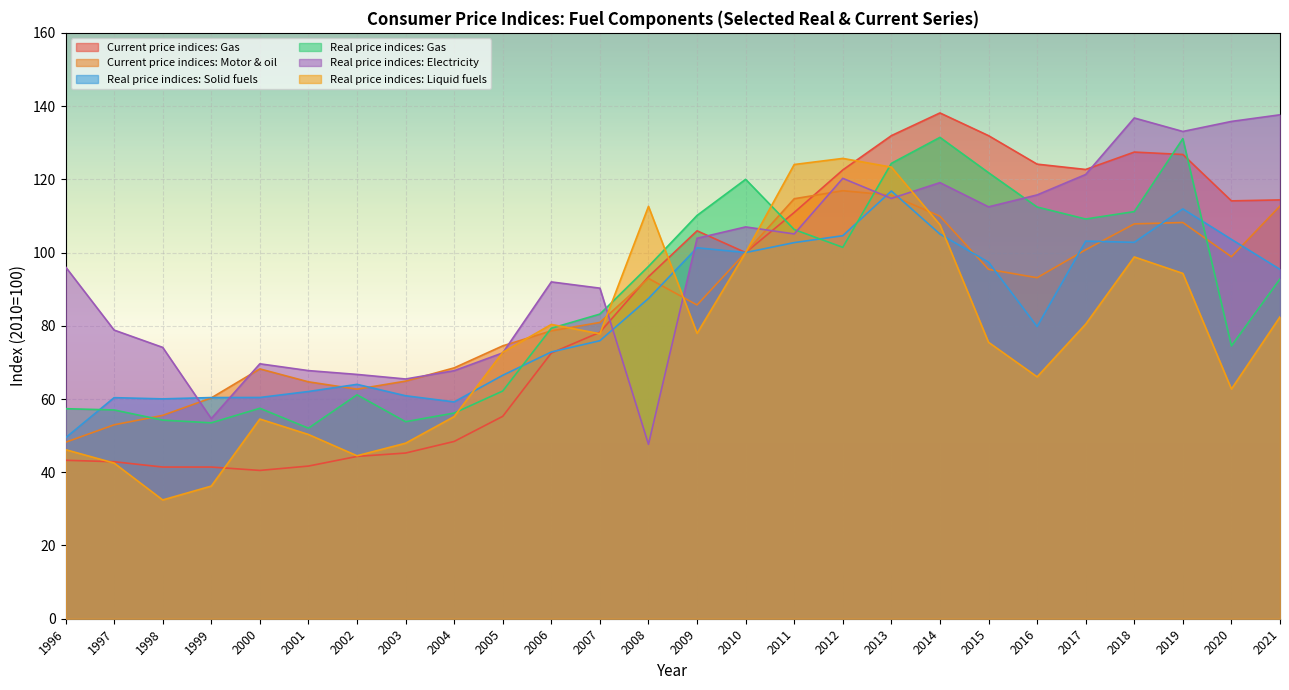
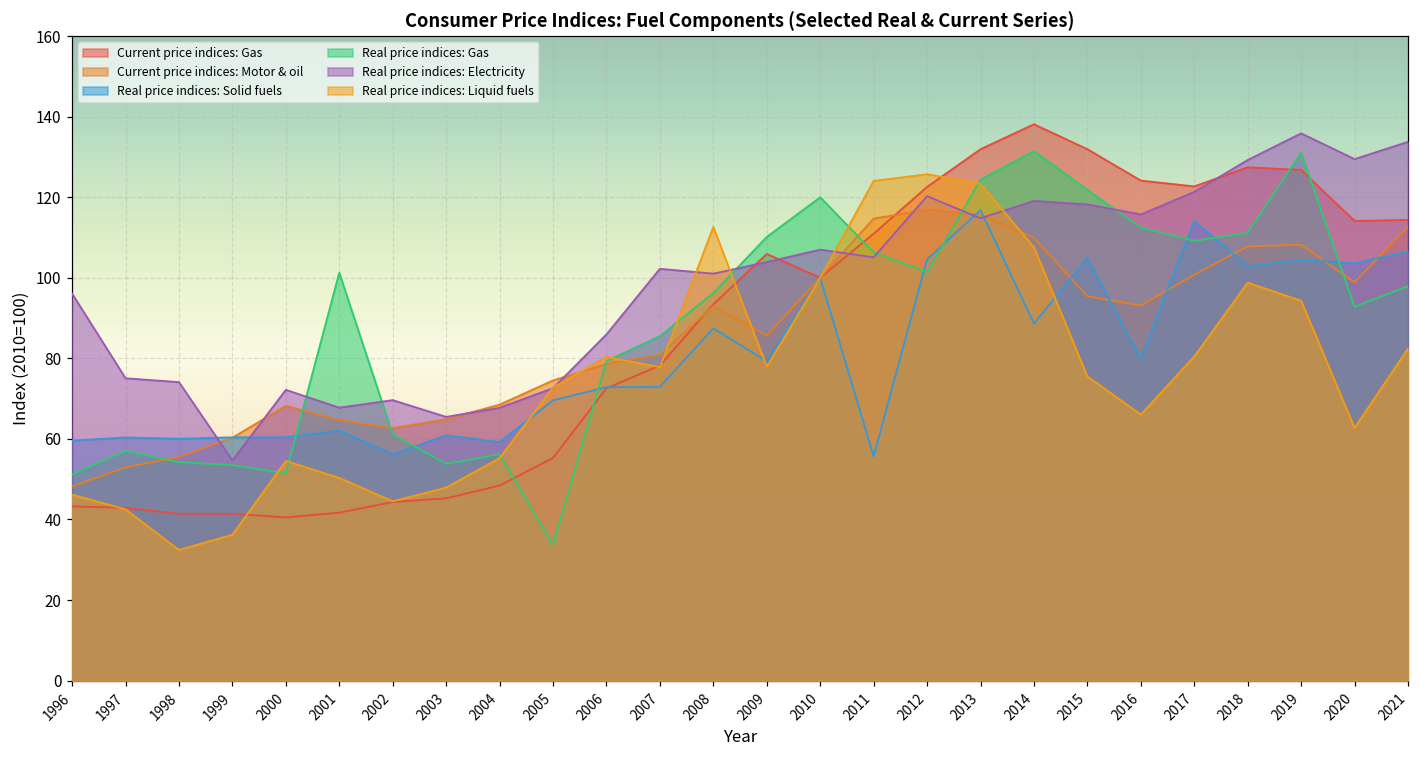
  {
    "Real price indices: Solid fuels": {
-     "1996": 49,
+     "1996": 60,
      "1997": 60,
      "1998": 60,
      "2000": 60,
      "2001": 62,
-     "2002": 64,
+     "2002": 56,
      "2003": 61,
      "2004": 59,
-     "2005": 66,
-     "2007": 76,
+     "2005": 70,
+     "2007": 73,
      "2008": 87,
-     "2009": 101,
-     "2011": 103,
+     "2009": 79,
+     "2011": 56,
      "2012": 105,
      "2013": 117,
-     "2014": 105,
-     "2015": 97,
+     "2014": 89,
+     "2015": 105,
      "2016": 80,
-     "2017": 103,
+     "2017": 114,
      "2018": 103,
-     "2019": 112,
+     "2019": 104,
      "2020": 104,
-     "2021": 95
+     "2021": 107
    },
    "Real price indices: Gas": {
-     "1996": 57,
+     "1996": 51,
      "1997": 57,
      "1998": 54,
      "1999": 54,
-     "2000": 57,
-     "2001": 52,
+     "2000": 51,
+     "2001": 101,
      "2002": 61,
      "2003": 54,
      "2004": 56,
-     "2005": 62,
+     "2005": 34,
      "2006": 79,
-     "2007": 83,
+     "2007": 86,
      "2008": 96,
      "2009": 110,
      "2010": 120,
      "2011": 106,
      "2012": 101,
      "2013": 124,
      "2014": 131,
      "2015": 122,
      "2016": 112,
      "2017": 109,
      "2018": 111,
      "2019": 131,
-     "2020": 75,
-     "2021": 93
+     "2020": 93,
+     "2021": 98
    },
    "Real price indices: Electricity": {
      "1996": 96,
-     "1997": 79,
+     "1997": 75,
      "1998": 74,
      "1999": 55,
-     "2000": 70,
+     "2000": 72,
      "2001": 68,
-     "2002": 67,
+     "2002": 70,
      "2004": 68,
-     "2006": 92,
-     "2007": 90,
-     "2008": 48,
+     "2006": 86,
+     "2007": 102,
+     "2008": 101,
      "2009": 104,
      "2010": 107,
      "2011": 105,
      "2012": 120,
      "2013": 115,
      "2014": 119,
-     "2015": 112,
+     "2015": 118,
      "2016": 116,
      "2017": 121,
-     "2018": 137,
-     "2019": 133,
-     "2020": 136,
-     "2021": 138
+     "2018": 129,
+     "2019": 136,
+     "2020": 129,
+     "2021": 134
    }
  }
